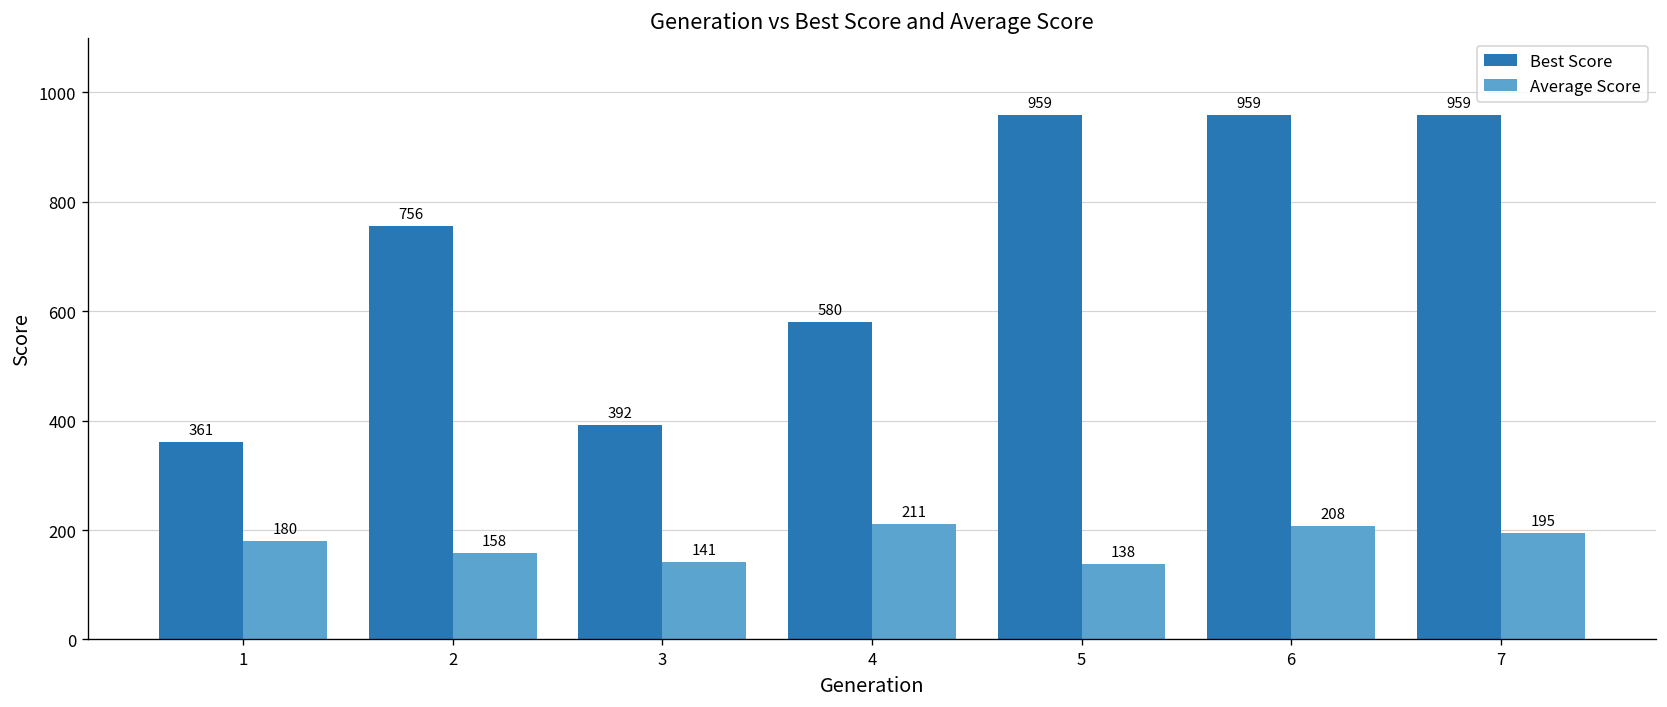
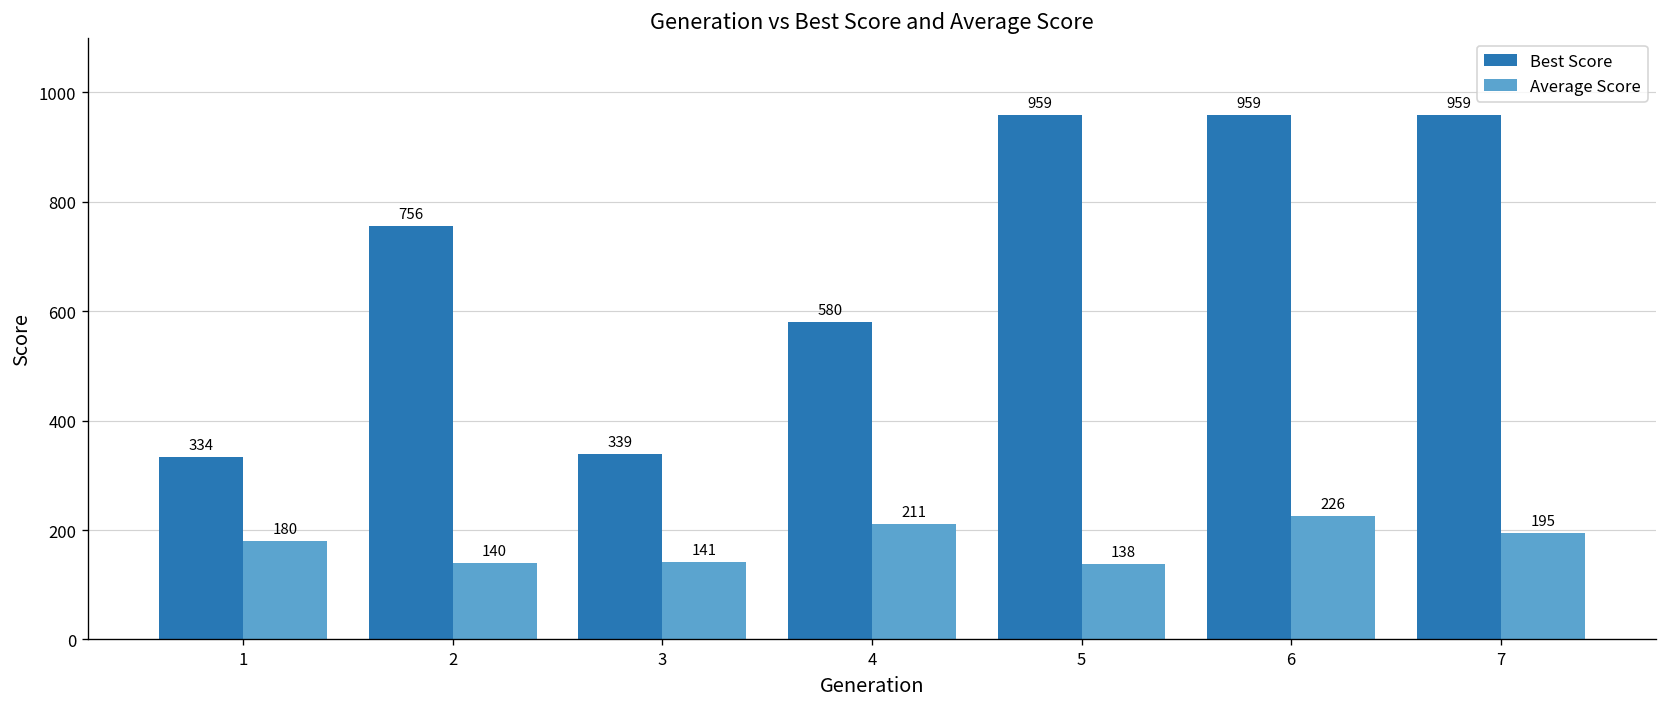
  {
    "Best Score": {
-     "1": 361,
+     "1": 334,
      "2": 756,
-     "3": 392,
+     "3": 339,
      "4": 580,
      "5": 959,
      "6": 959,
      "7": 959
    },
    "Average Score": {
      "1": 180,
-     "2": 158,
+     "2": 140,
      "3": 141,
      "4": 211,
      "5": 138,
-     "6": 208,
+     "6": 226,
      "7": 195
    }
  }
